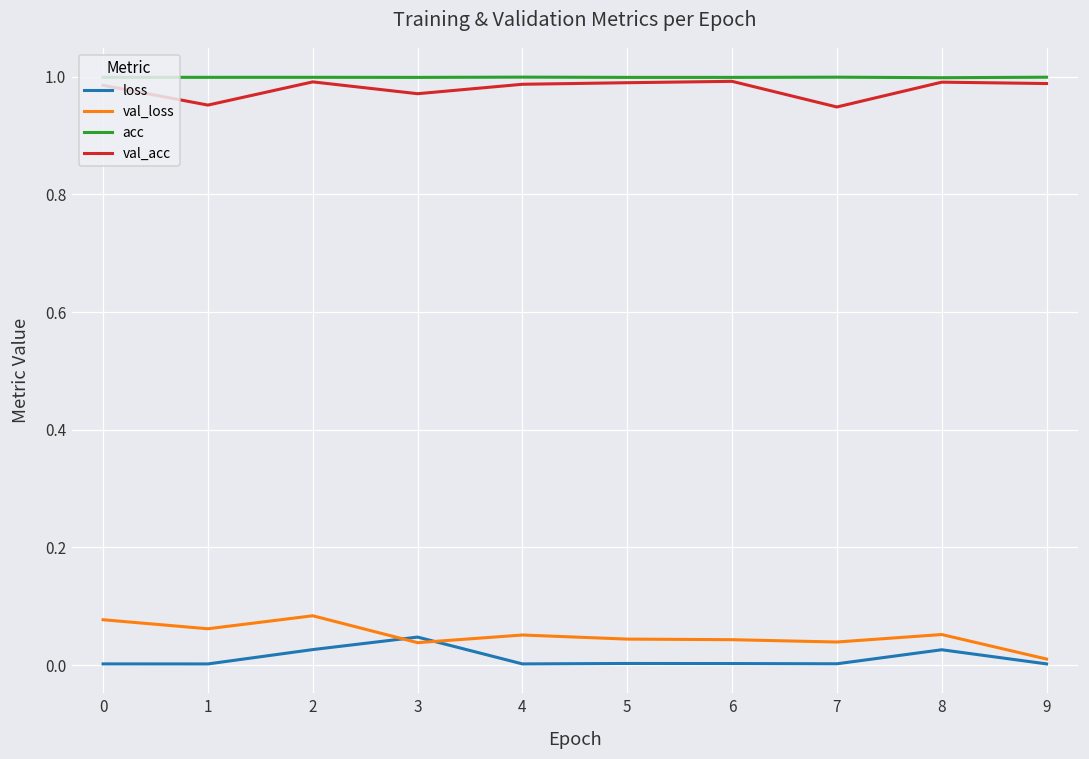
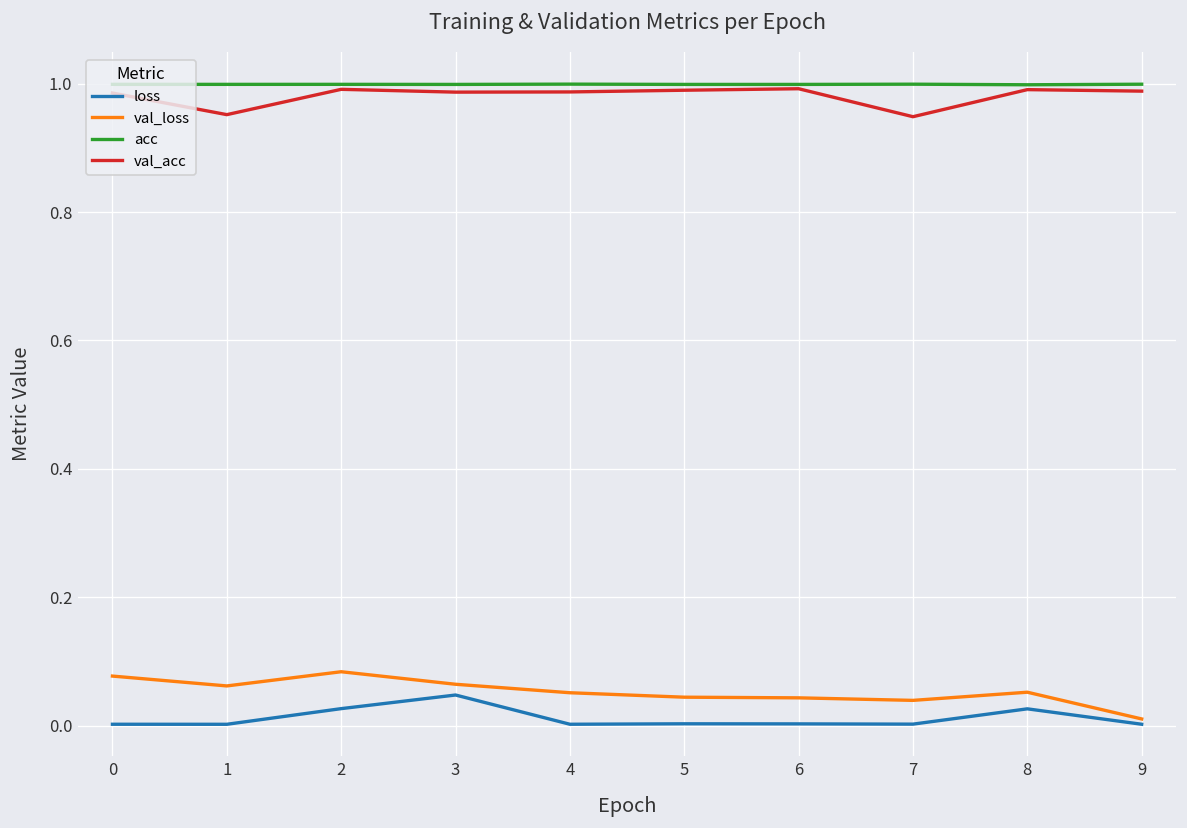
  {
    "loss": {
      "0": 0.00,
      "1": 0.00,
      "2": 0.03,
      "3": 0.05,
      "4": 0.00,
      "5": 0.00,
      "6": 0.00,
      "7": 0.00,
      "8": 0.03,
      "9": 0.00
    },
    "val_loss": {
      "0": 0.08,
      "1": 0.06,
      "2": 0.08,
-     "3": 0.04,
+     "3": 0.06,
      "4": 0.05,
      "5": 0.04,
      "6": 0.04,
      "7": 0.04,
      "8": 0.05,
      "9": 0.01
    },
    "acc": {
      "1": 1.00,
      "2": 1.00,
      "3": 1.00,
      "4": 1.00,
      "5": 1.00,
      "6": 1.00,
      "7": 1.00,
      "8": 1.00,
      "9": 1.00
    },
    "val_acc": {
      "1": 0.95,
      "2": 0.99,
-     "3": 0.97,
+     "3": 0.99,
      "4": 0.99,
      "5": 0.99,
      "6": 0.99,
      "7": 0.95,
      "8": 0.99,
      "9": 0.99
    }
  }
